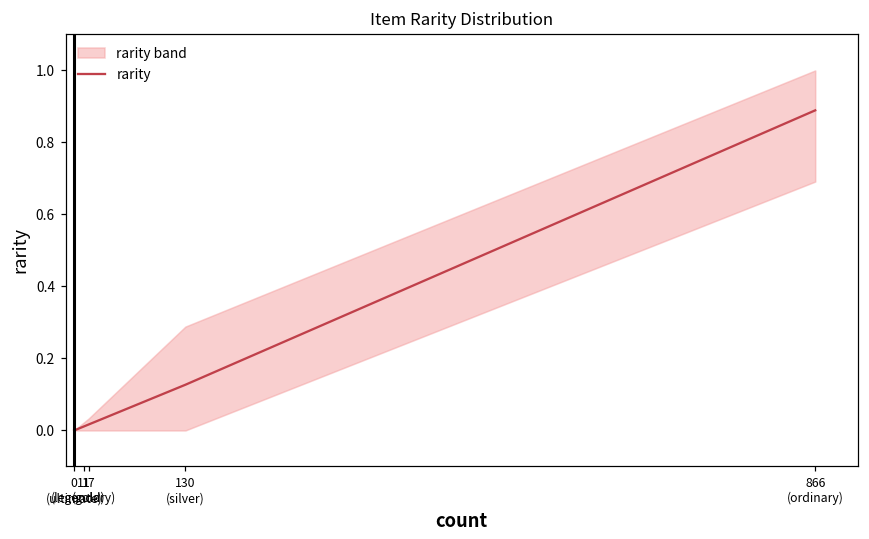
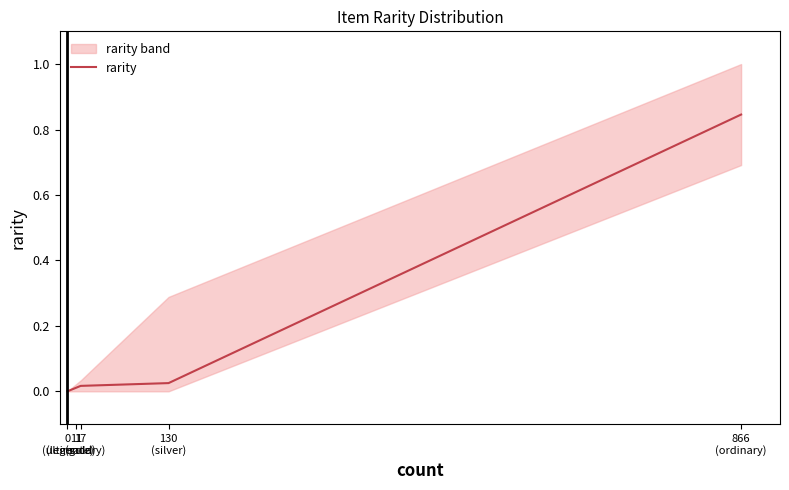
  {
    "rarity": {
-     "130 (silver)": 0.13,
-     "866 (ordinary)": 0.89
+     "130 (silver)": 0.03,
+     "866 (ordinary)": 0.85
    }
  }
